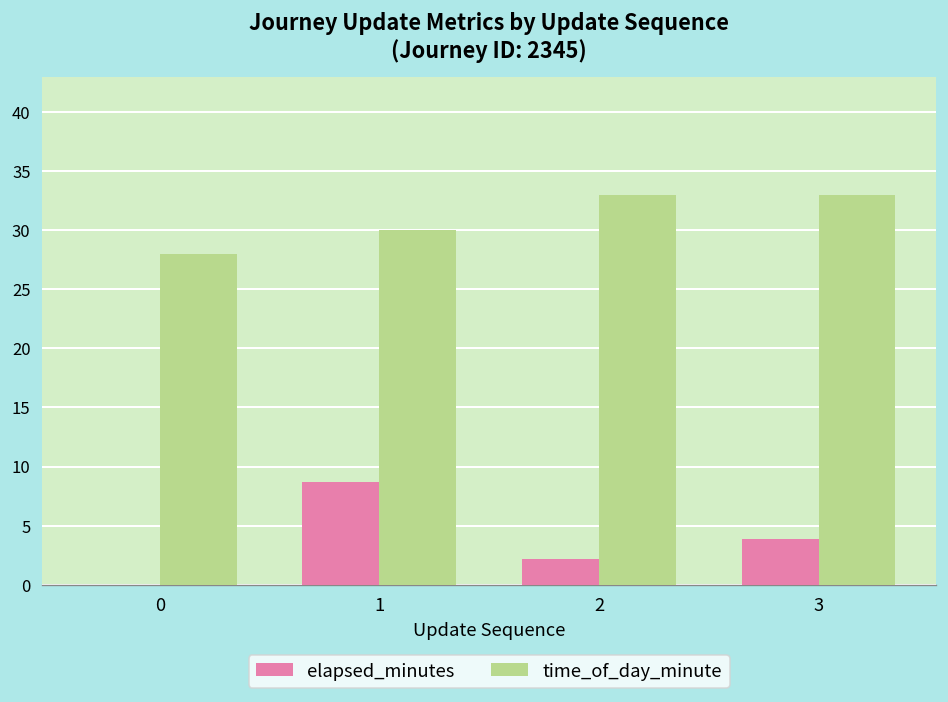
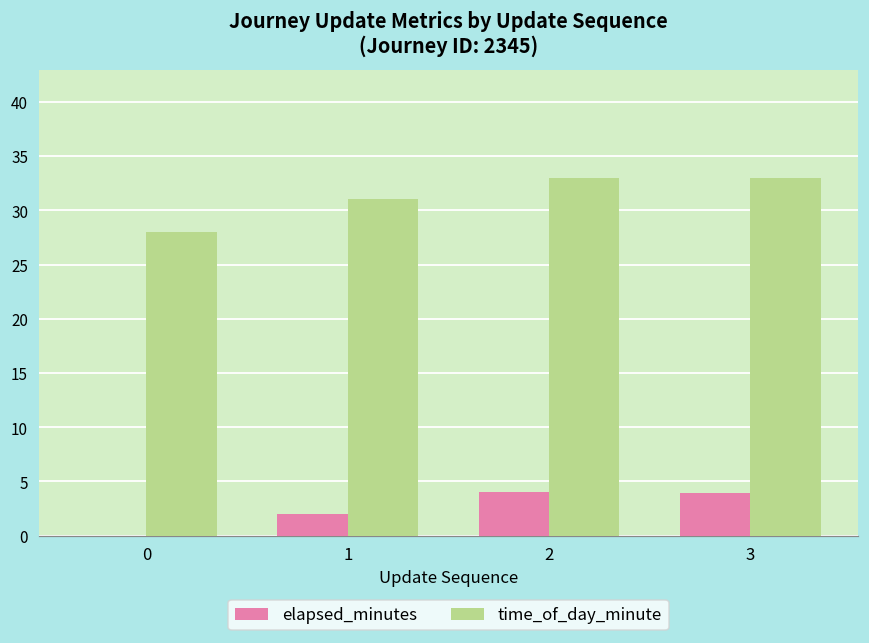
  {
    "elapsed_minutes": {
      "0": 0,
-     "1": 9,
-     "2": 2,
+     "1": 2,
+     "2": 4,
      "3": 4
    },
    "time_of_day_minute": {
      "0": 28,
-     "1": 30,
+     "1": 31,
      "2": 33,
      "3": 33
    }
  }
